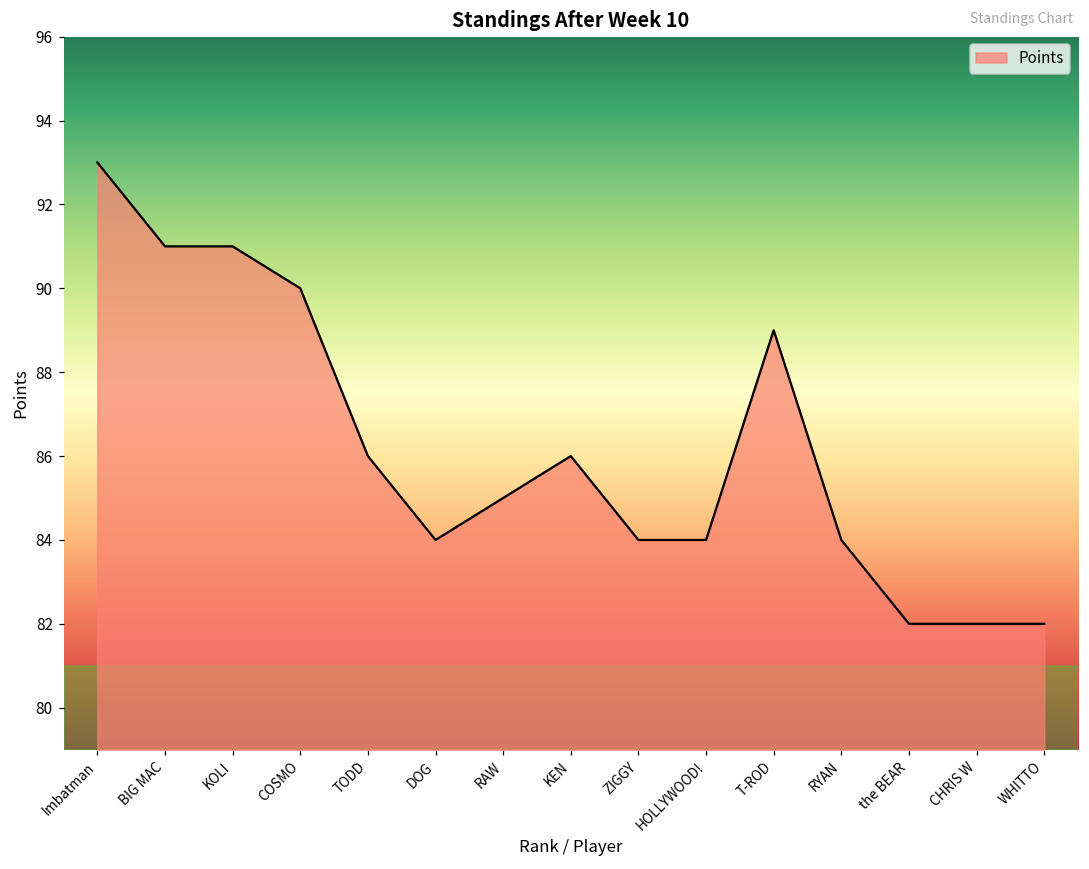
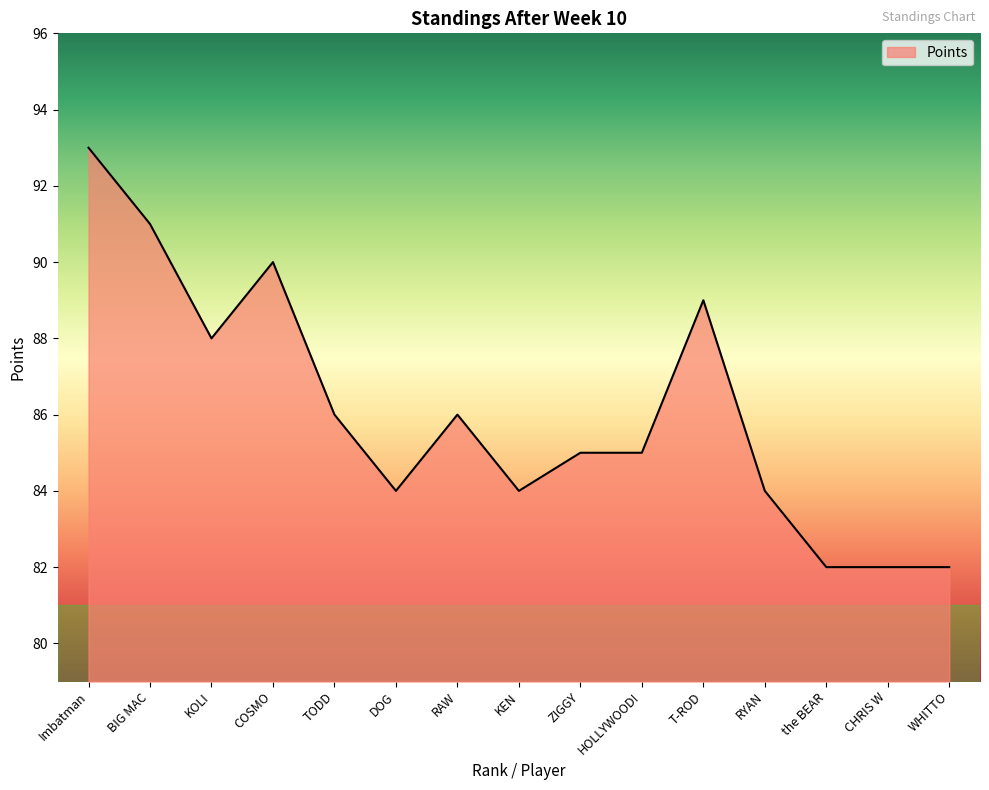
  {
    "Imbatman": 93,
    "BIG MAC": 91,
-   "KOLI": 91,
+   "KOLI": 88,
    "COSMO": 90,
    "TODD": 86,
    "DOG": 84,
-   "RAW": 85,
-   "KEN": 86,
-   "ZIGGY": 84,
-   "HOLLYWOOD!": 84,
+   "RAW": 86,
+   "KEN": 84,
+   "ZIGGY": 85,
+   "HOLLYWOOD!": 85,
    "T-ROD": 89,
    "RYAN": 84,
    "the BEAR": 82,
    "CHRIS W": 82,
    "WHITTO": 82
  }
